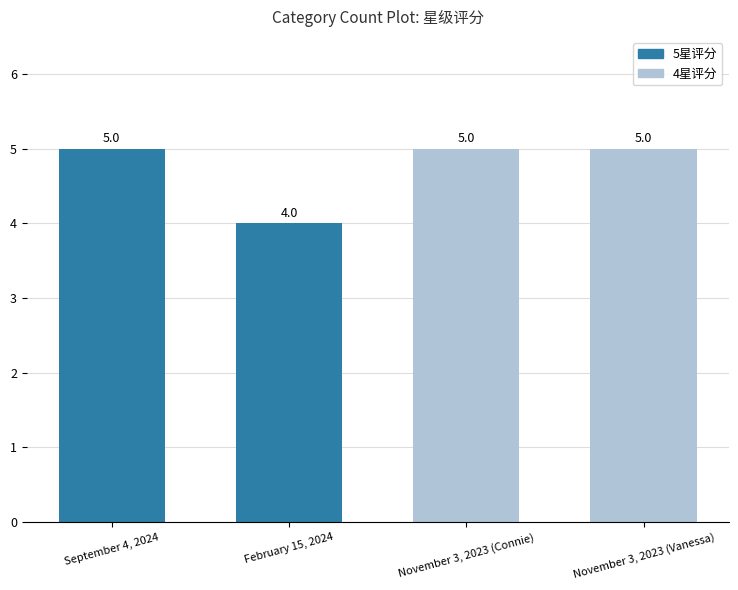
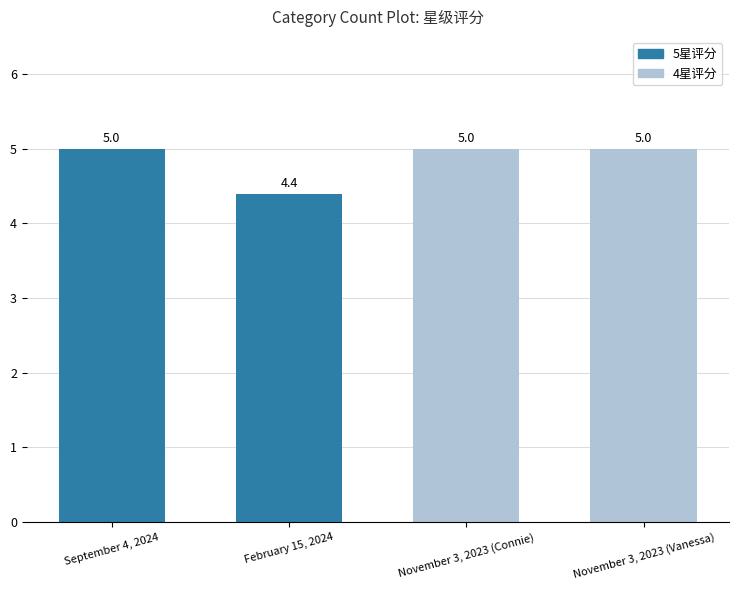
  {
    "September 4, 2024": 5.0,
-   "February 15, 2024": 4.0,
+   "February 15, 2024": 4.4,
    "November 3, 2023 (Connie)": 5.0,
    "November 3, 2023 (Vanessa)": 5.0
  }
